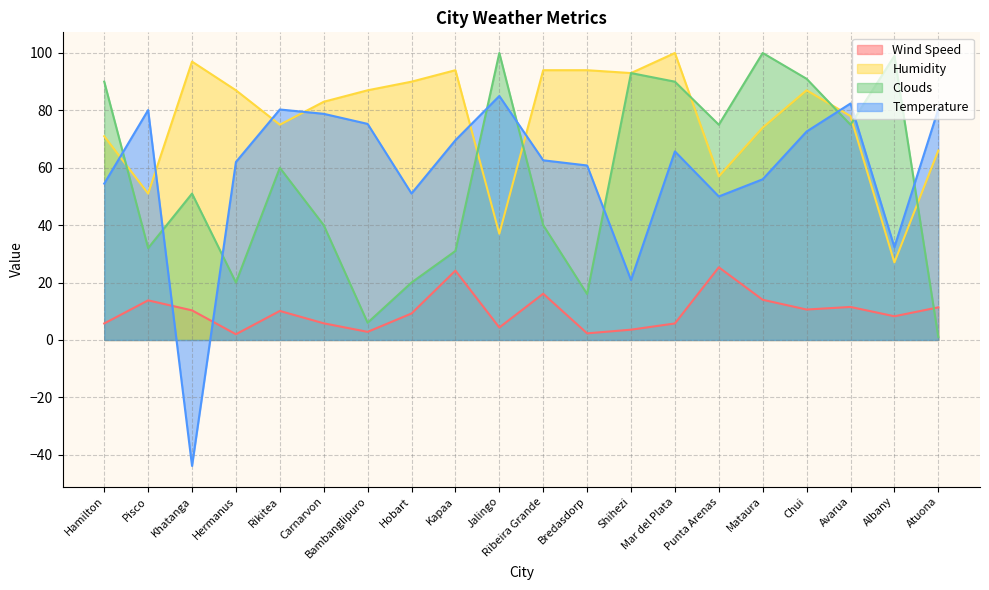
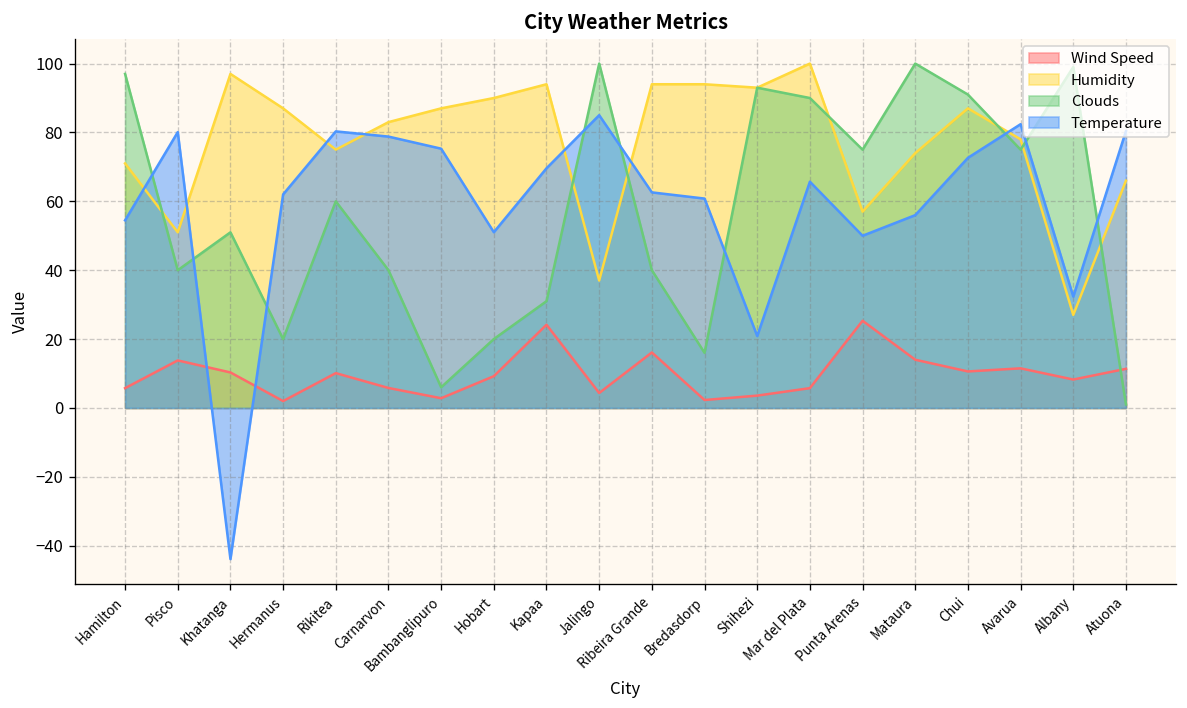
  {
    "Wind Speed": {
      "Hamilton": 6,
      "Pisco": 14,
      "Khatanga": 10,
      "Hermanus": 2,
      "Rikitea": 10,
      "Carnarvon": 6,
      "Bambanglipuro": 3,
      "Hobart": 9,
      "Kapaa": 24,
      "Jalingo": 4,
      "Ribeira Grande": 16,
      "Bredasdorp": 2,
      "Shihezi": 4,
      "Mar del Plata": 6,
      "Punta Arenas": 25,
      "Mataura": 14,
      "Chui": 11,
      "Avarua": 12,
      "Albany": 8,
      "Atuona": 11
    },
    "Humidity": {
      "Hamilton": 71,
      "Pisco": 51,
      "Khatanga": 97,
      "Hermanus": 87,
      "Rikitea": 75,
      "Carnarvon": 83,
      "Bambanglipuro": 87,
      "Hobart": 90,
      "Kapaa": 94,
      "Jalingo": 37,
      "Ribeira Grande": 94,
      "Bredasdorp": 94,
      "Mar del Plata": 100,
      "Punta Arenas": 57,
      "Mataura": 74,
      "Chui": 87,
      "Avarua": 78,
      "Albany": 27,
      "Atuona": 66
    },
    "Clouds": {
-     "Hamilton": 90,
-     "Pisco": 32,
+     "Hamilton": 97,
+     "Pisco": 40,
      "Khatanga": 51,
      "Hermanus": 20,
      "Rikitea": 60,
      "Carnarvon": 40,
      "Bambanglipuro": 6,
      "Hobart": 20,
      "Kapaa": 31,
      "Jalingo": 100,
      "Ribeira Grande": 40,
      "Bredasdorp": 16,
      "Mar del Plata": 90,
      "Punta Arenas": 75,
      "Mataura": 100,
      "Chui": 91,
      "Avarua": 75,
      "Atuona": 1
    }
  }
